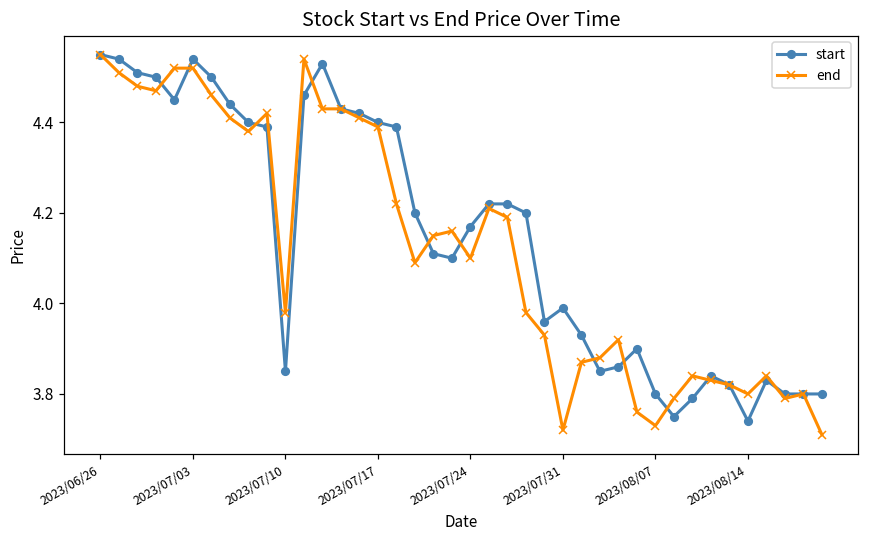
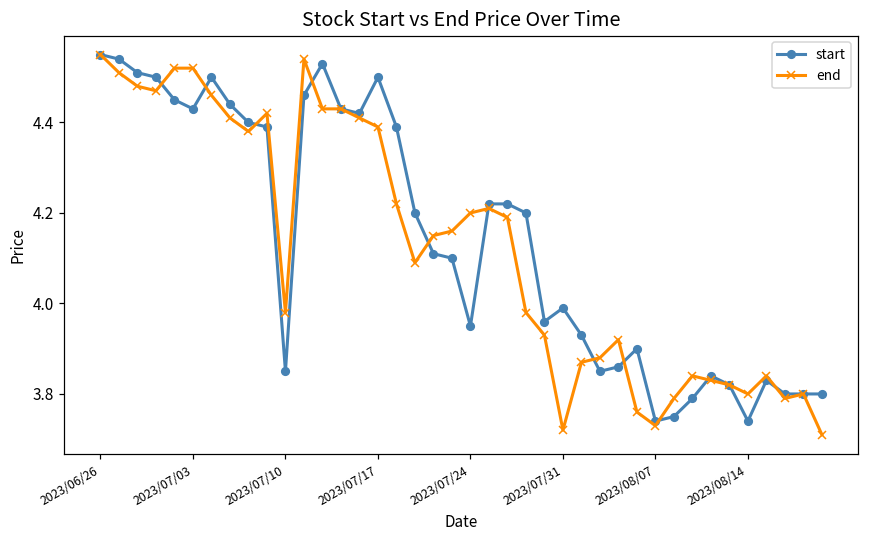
  {
    "start": {
-     "2023/07/03": 4.54,
+     "2023/07/03": 4.43,
      "2023/07/10": 3.85,
-     "2023/07/17": 4.4,
-     "2023/07/24": 4.17,
+     "2023/07/17": 4.5,
+     "2023/07/24": 3.95,
      "2023/07/31": 3.99,
-     "2023/08/07": 3.80,
+     "2023/08/07": 3.74,
      "2023/08/14": 3.74
    },
    "end": {
      "2023/07/03": 4.52,
      "2023/07/10": 3.98,
      "2023/07/17": 4.39,
-     "2023/07/24": 4.1,
+     "2023/07/24": 4.2,
      "2023/07/31": 3.72,
      "2023/08/07": 3.73,
      "2023/08/14": 3.8
    }
  }
